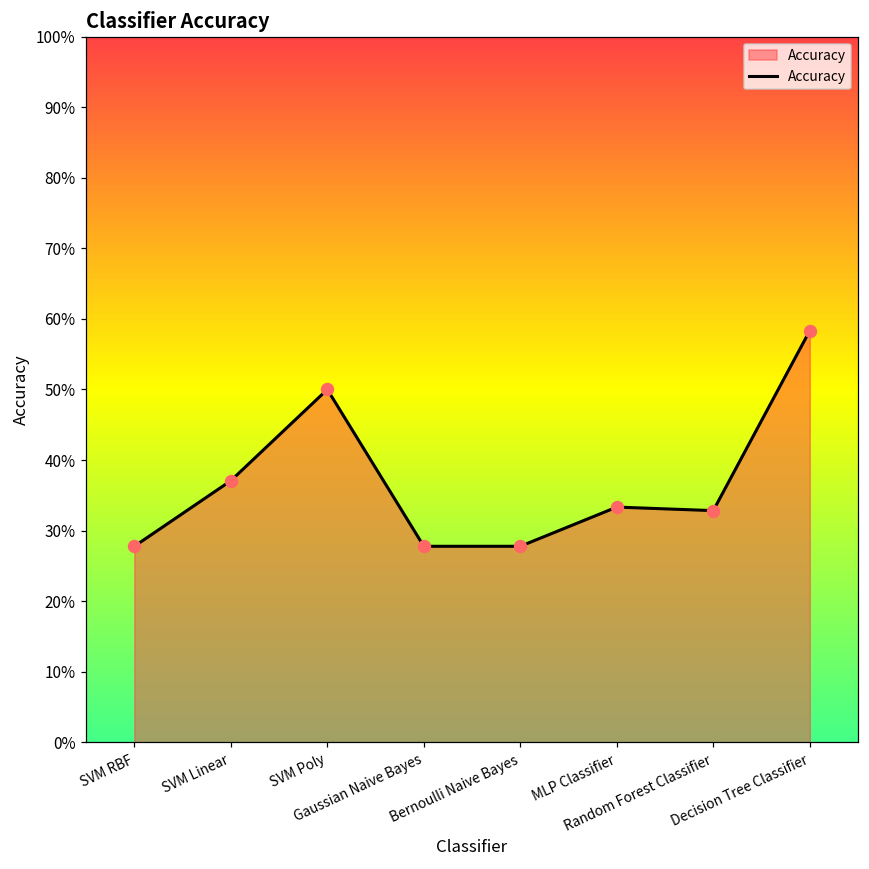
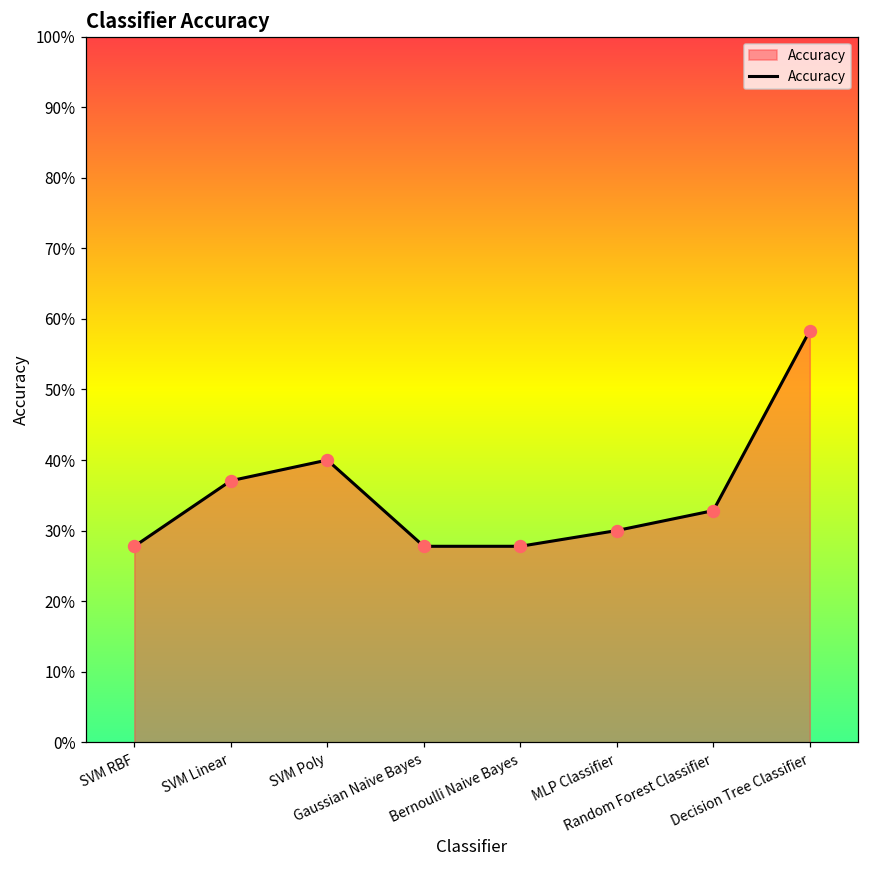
  {
    "SVM RBF": "28%",
    "SVM Linear": "37%",
-   "SVM Poly": "50%",
+   "SVM Poly": "40%",
    "Gaussian Naive Bayes": "28%",
    "Bernoulli Naive Bayes": "28%",
-   "MLP Classifier": "33%",
+   "MLP Classifier": "30%",
    "Random Forest Classifier": "33%",
    "Decision Tree Classifier": "58%"
  }
